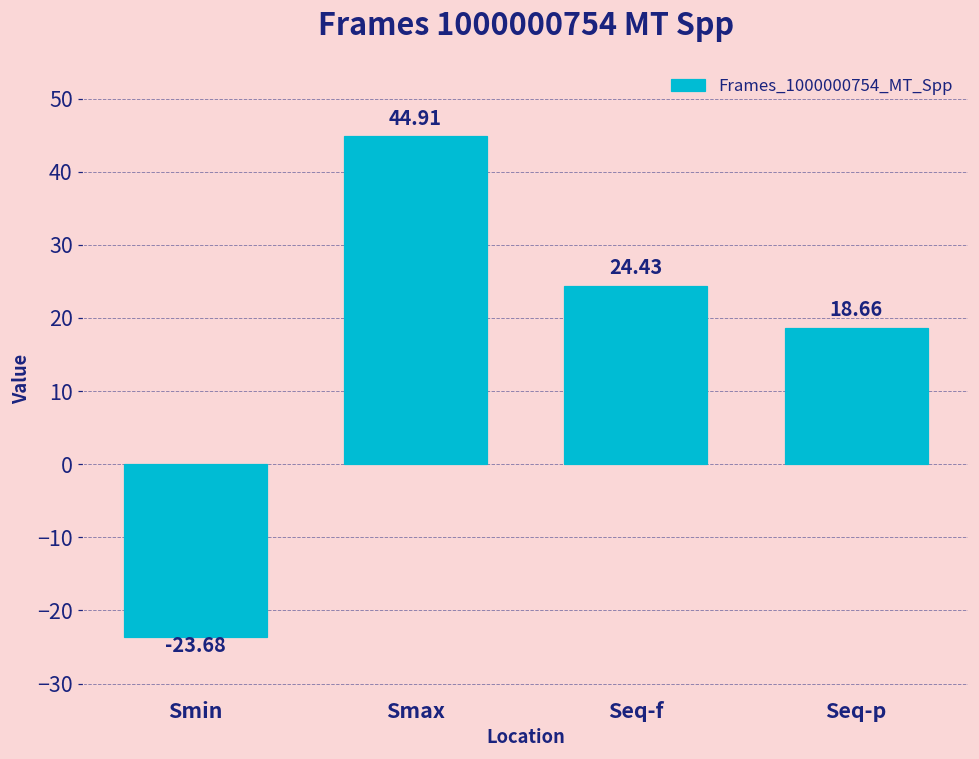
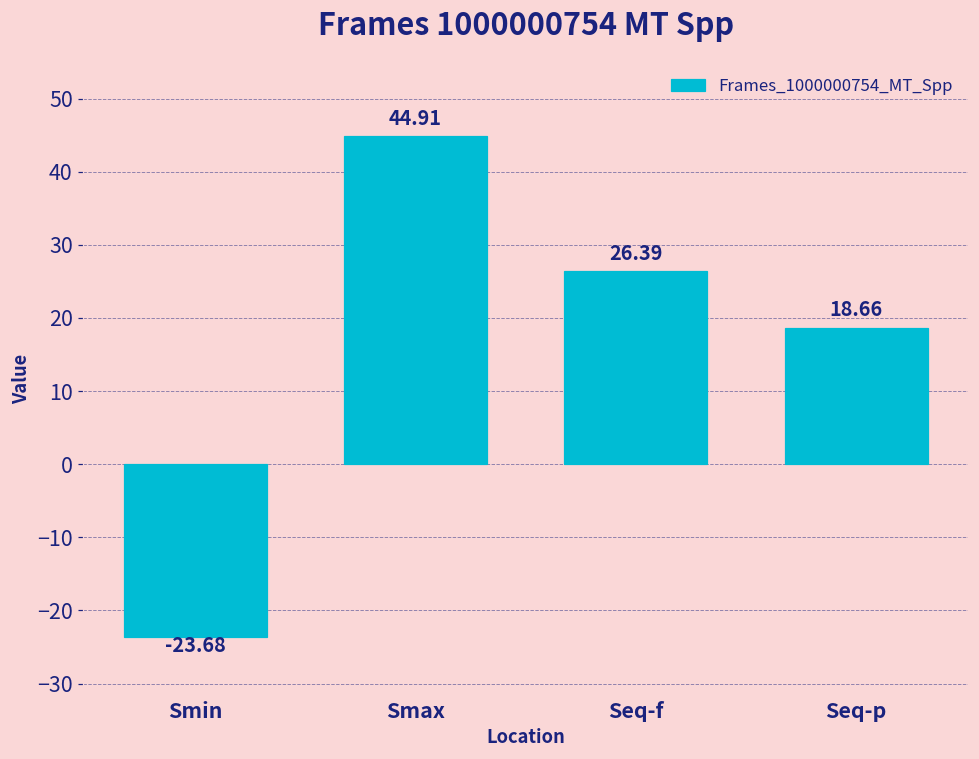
  {
    "Smin": -23.68,
    "Smax": 44.91,
-   "Seq-f": 24.43,
+   "Seq-f": 26.39,
    "Seq-p": 18.66
  }
